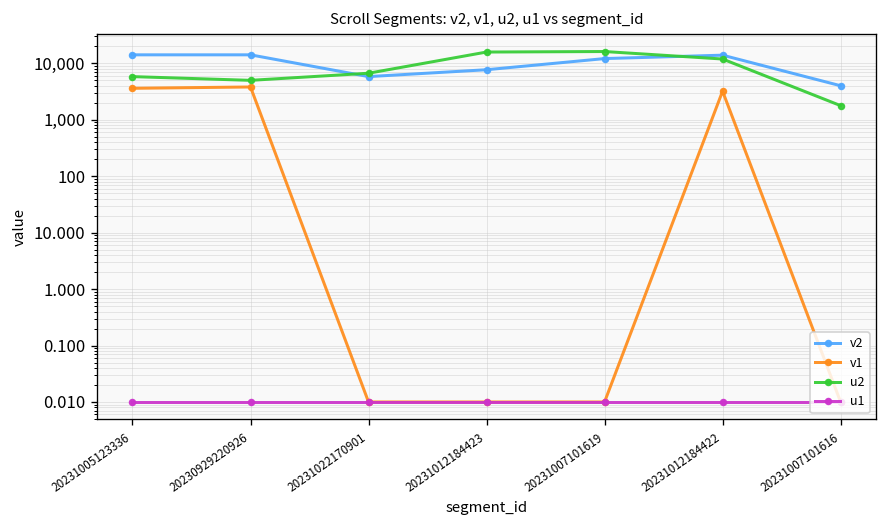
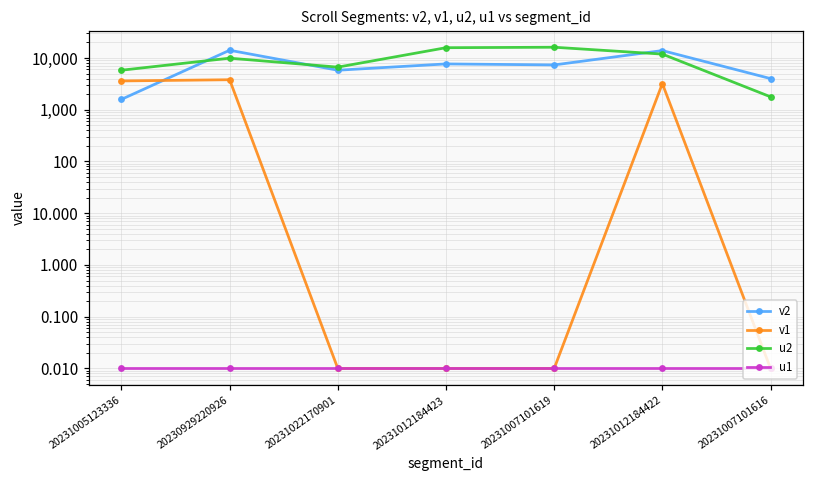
  {
    "v2": {
-     "20231005123336": "14,000",
+     "20231005123336": "1,600",
      "20230929220926": "14,000",
      "20231022170901": "6,000",
      "20231012184423": "8,000",
-     "20231007101619": "12,000",
+     "20231007101619": "7,000",
      "20231012184422": "14,000",
      "20231007101616": "4,000"
    },
    "v1": {
      "20231005123336": "4,000",
      "20230929220926": "4,000",
      "20231012184422": "3,000"
    },
    "u2": {
      "20231005123336": "6,000",
-     "20230929220926": "5,000",
+     "20230929220926": "10,000",
      "20231022170901": "7,000",
      "20231012184423": "16,000",
      "20231007101619": "16,000",
      "20231012184422": "12,000",
      "20231007101616": "1,800"
    },
    "u1": {
      "20231005123336": "0.010",
      "20230929220926": "0.010",
      "20231012184422": "0.010"
    }
  }
